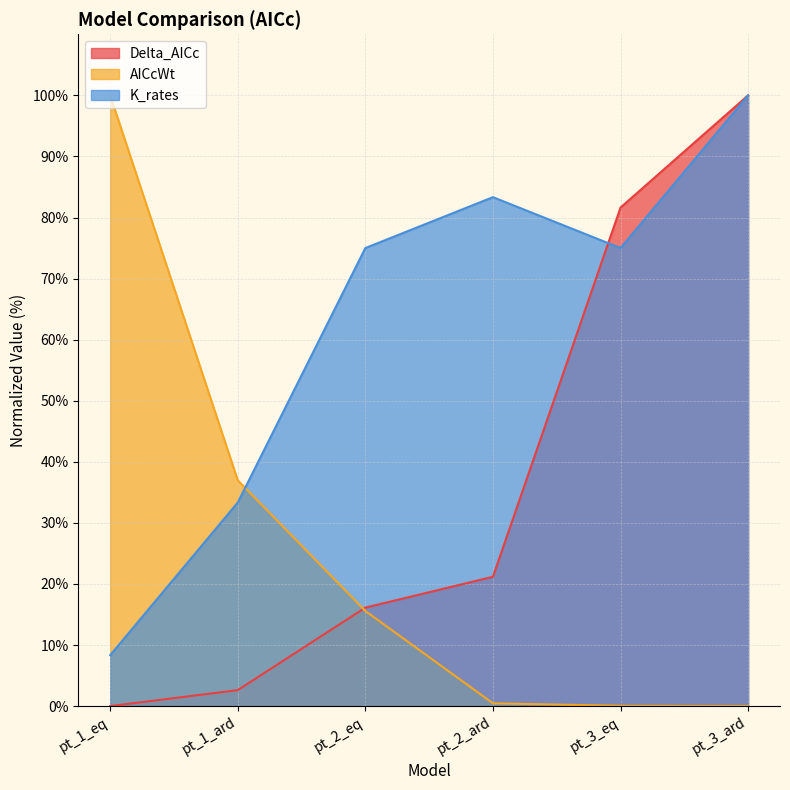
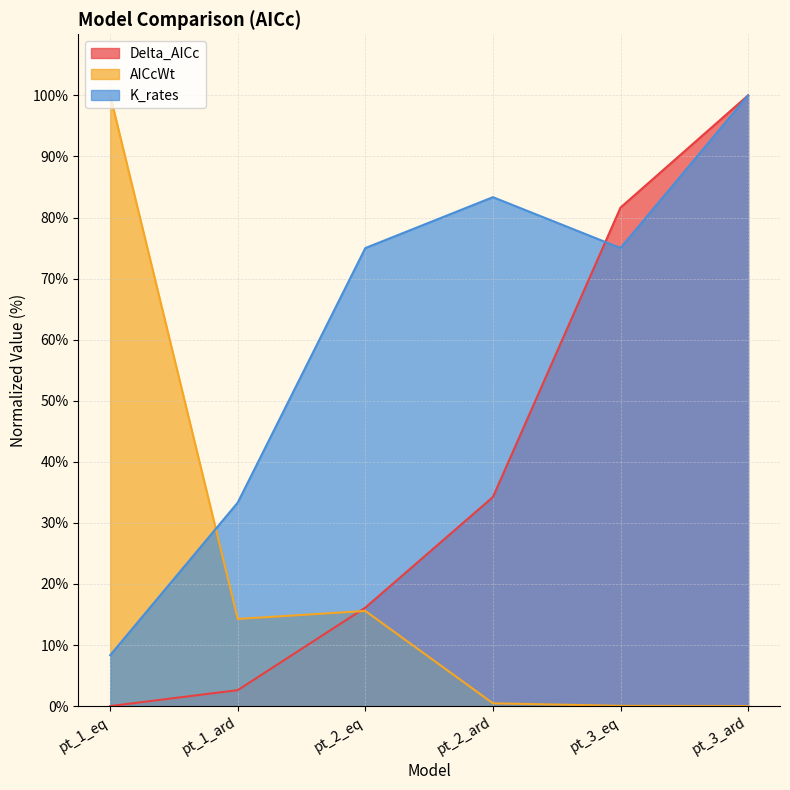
  {
    "Delta_AICc": {
      "pt_1_eq": "0%",
      "pt_1_ard": "3%",
      "pt_2_eq": "16%",
-     "pt_2_ard": "21%",
+     "pt_2_ard": "34%",
      "pt_3_eq": "82%"
    },
    "AICcWt": {
-     "pt_1_ard": "37%",
+     "pt_1_ard": "14%",
      "pt_2_eq": "16%",
      "pt_2_ard": "0%",
      "pt_3_eq": "0%",
      "pt_3_ard": "0%"
    },
    "K_rates": {
      "pt_1_eq": "8%",
      "pt_1_ard": "33%",
      "pt_2_eq": "75%",
      "pt_2_ard": "83%",
      "pt_3_eq": "75%"
    }
  }
